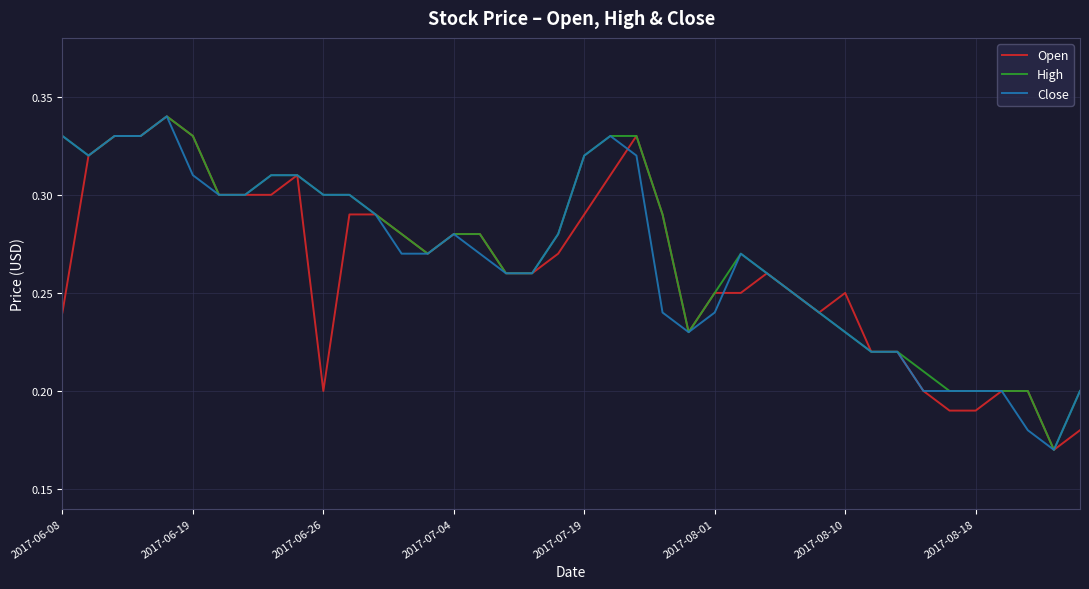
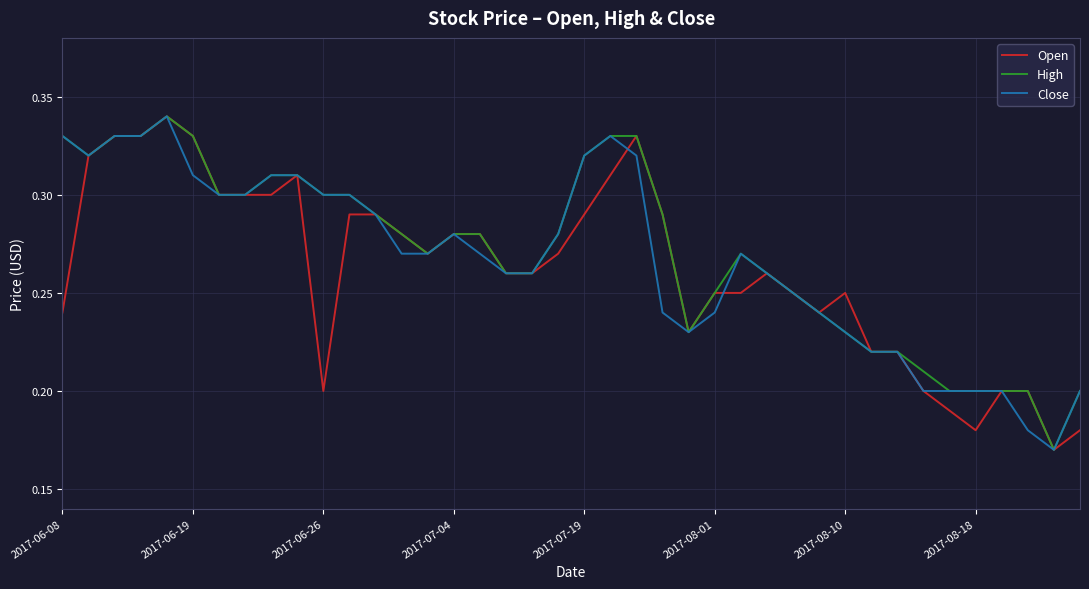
  {
    "Open": {
      "2017-06-08": 0.24,
      "2017-06-26": 0.20,
      "2017-07-19": 0.29,
      "2017-08-10": 0.25,
-     "2017-08-18": 0.19
+     "2017-08-18": 0.18
    },
    "Close": {
      "2017-06-19": 0.31,
      "2017-08-01": 0.24
    }
  }
